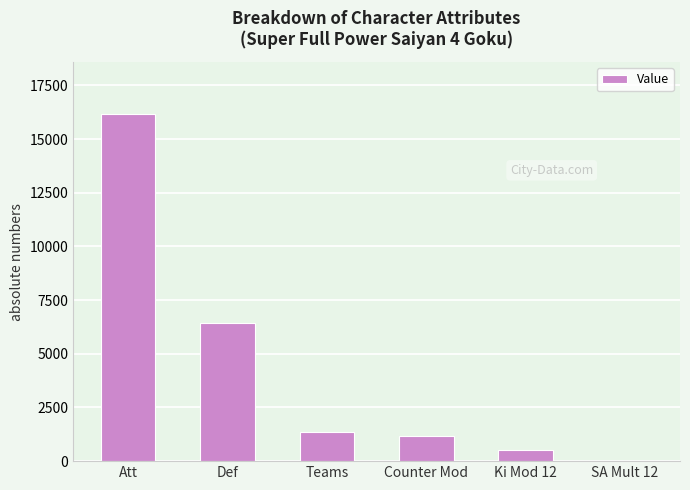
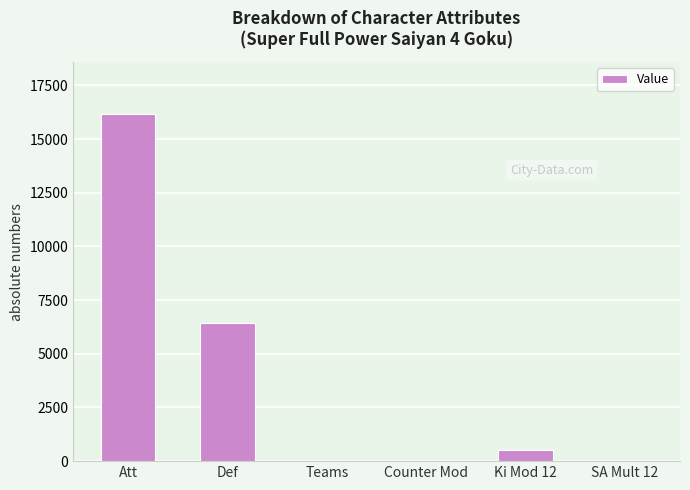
  {
    "Att": 16200,
    "Def": 6400,
-   "Teams": 1400,
-   "Counter Mod": 1200,
+   "Teams": 0,
+   "Counter Mod": 0,
    "Ki Mod 12": 500
  }
